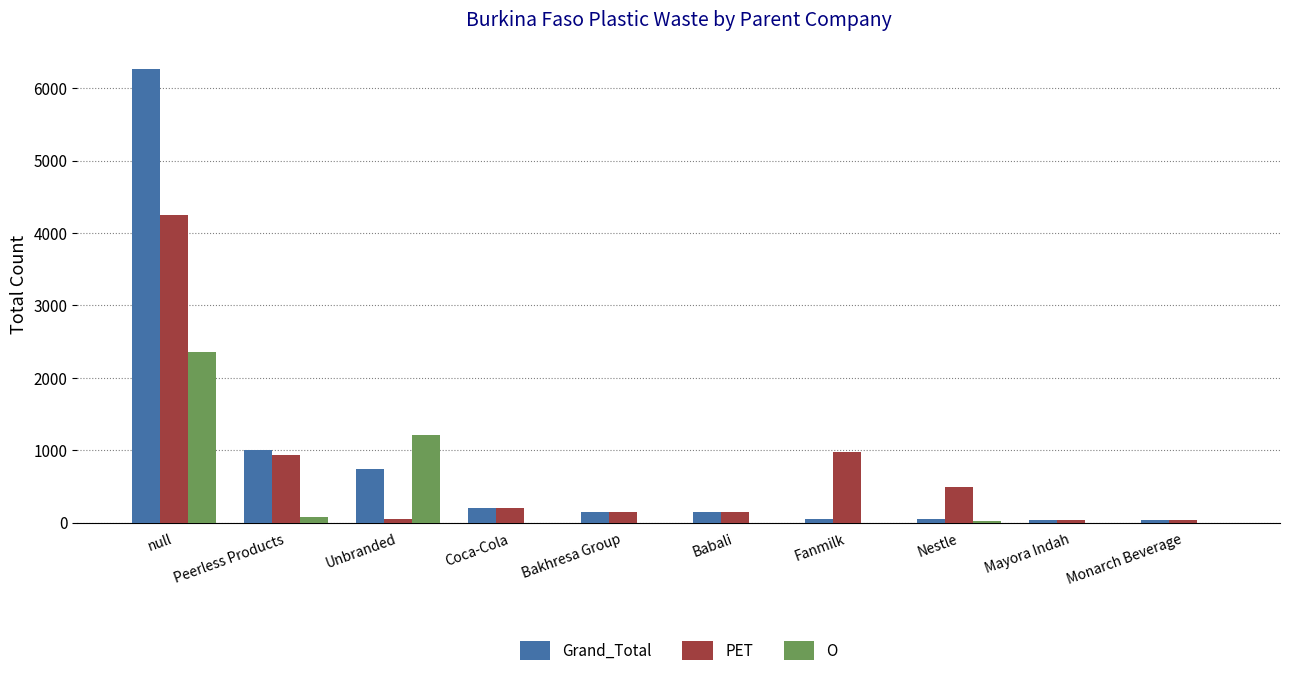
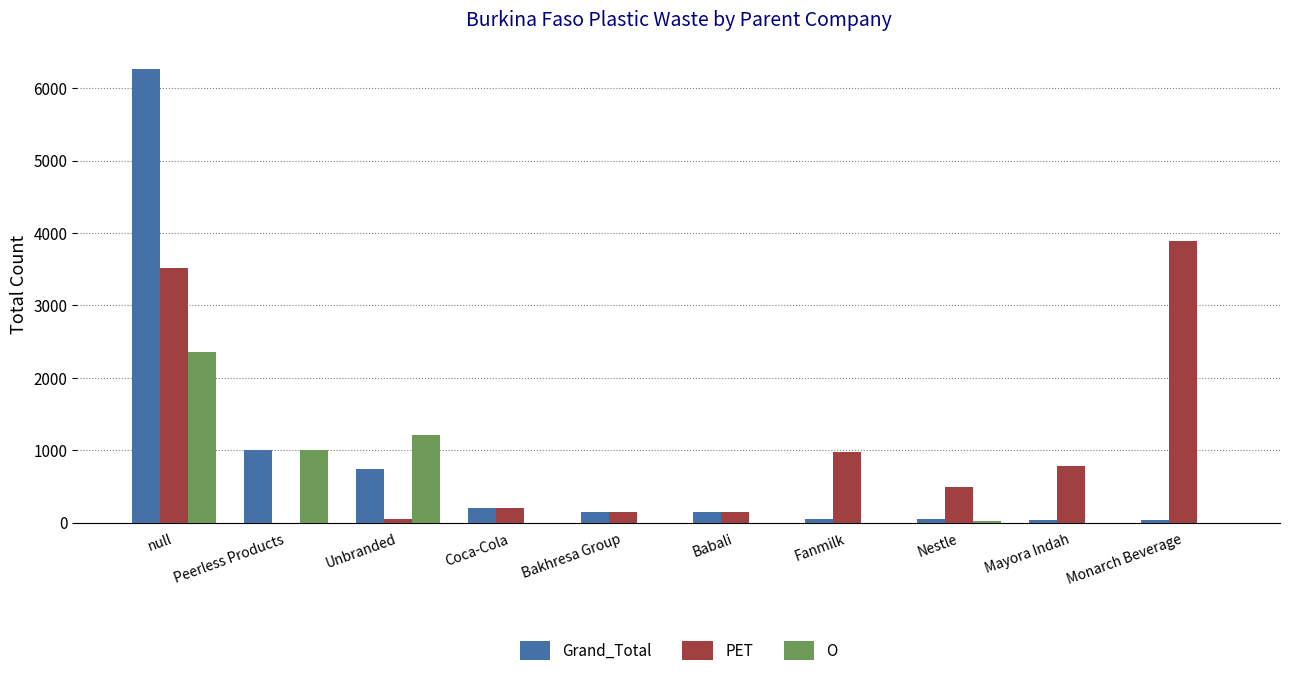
  {
    "Grand_Total": {
      "null": 6300,
      "Peerless Products": 1000,
      "Unbranded": 700,
      "Coca-Cola": 200,
      "Bakhresa Group": 200,
      "Babali": 100,
      "Fanmilk": 100,
      "Nestle": 100,
      "Mayora Indah": 0,
      "Monarch Beverage": 0
    },
    "PET": {
-     "null": 4300,
-     "Peerless Products": 900,
+     "null": 3500,
+     "Peerless Products": 0,
      "Unbranded": 100,
      "Coca-Cola": 200,
      "Bakhresa Group": 200,
      "Babali": 100,
      "Fanmilk": 1000,
      "Nestle": 500,
-     "Mayora Indah": 0,
-     "Monarch Beverage": 0
+     "Mayora Indah": 800,
+     "Monarch Beverage": 3900
    },
    "O": {
      "null": 2400,
-     "Peerless Products": 100,
+     "Peerless Products": 1000,
      "Unbranded": 1200,
      "Coca-Cola": 0,
      "Bakhresa Group": 0,
      "Babali": 0,
      "Fanmilk": 0,
      "Mayora Indah": 0,
      "Monarch Beverage": 0
    }
  }
